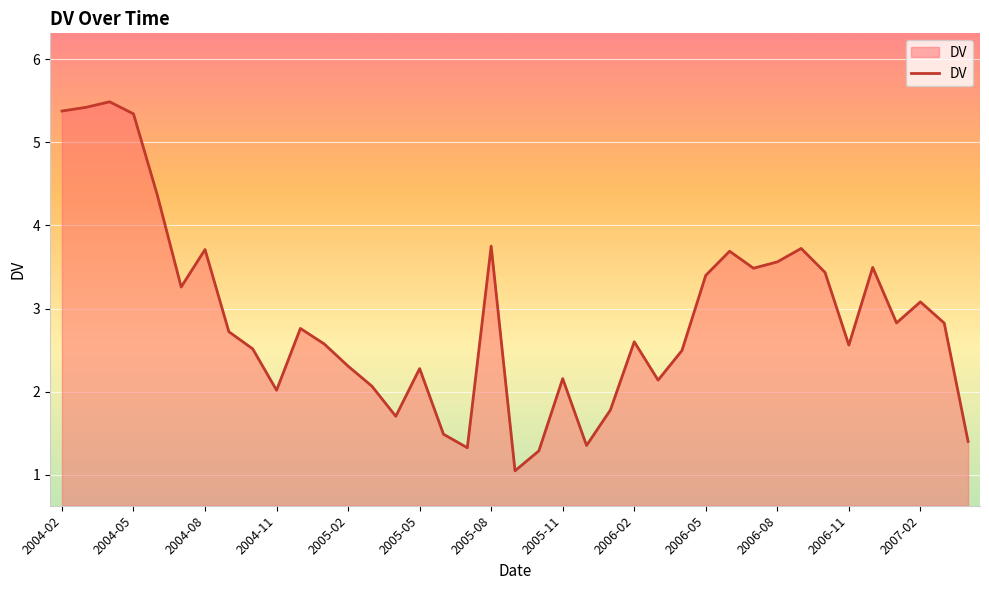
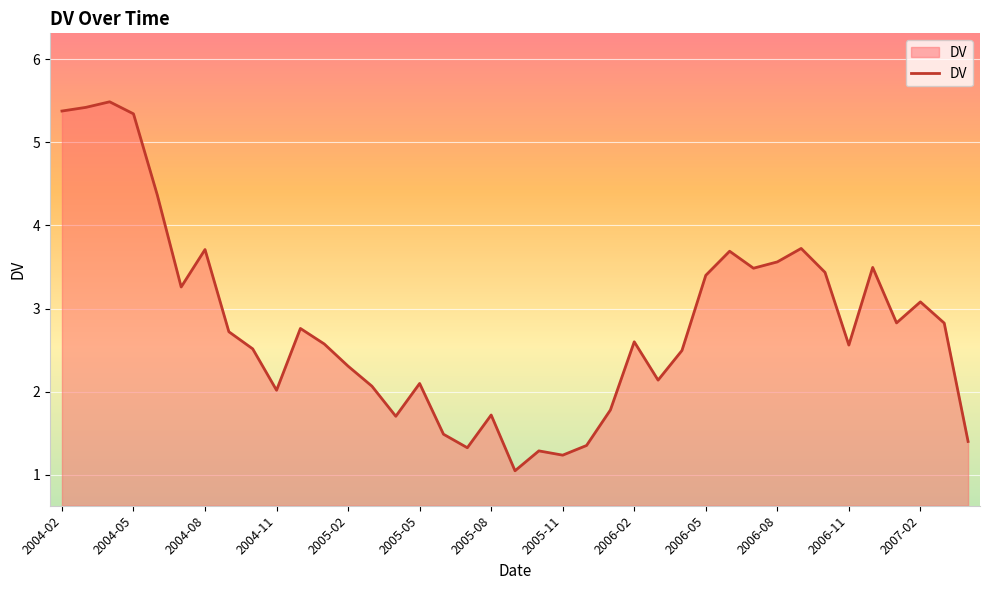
  {
    "2004-02": 5.4,
    "2004-05": 5.3,
    "2004-08": 3.7,
    "2004-11": 2.0,
    "2005-02": 2.3,
-   "2005-05": 2.3,
-   "2005-08": 3.8,
-   "2005-11": 2.2,
+   "2005-05": 2.1,
+   "2005-08": 1.7,
+   "2005-11": 1.2,
    "2006-02": 2.6,
    "2006-05": 3.4,
    "2006-08": 3.6,
    "2006-11": 2.6,
    "2007-02": 3.1
  }
